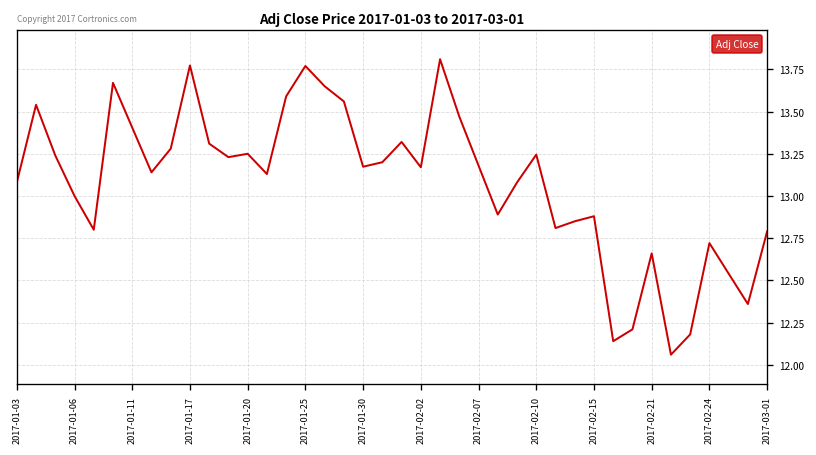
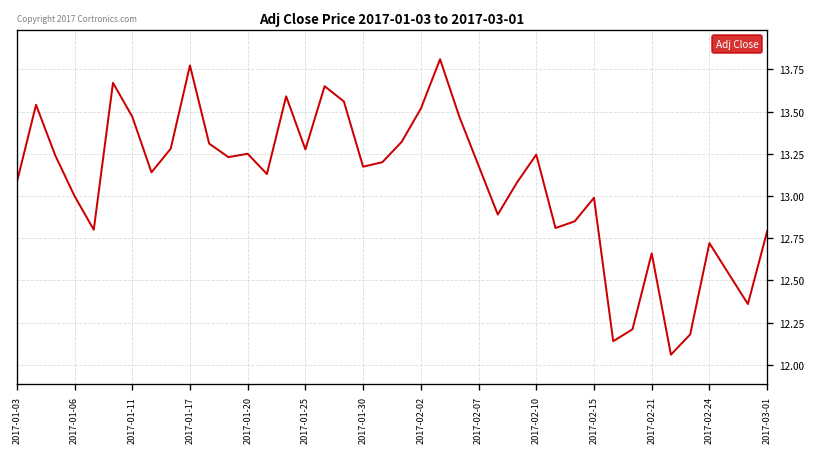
  {
    "2017-01-03": 13.08,
    "2017-01-06": 13.00,
-   "2017-01-11": 13.40,
+   "2017-01-11": 13.47,
    "2017-01-17": 13.77,
    "2017-01-20": 13.25,
-   "2017-01-25": 13.77,
+   "2017-01-25": 13.28,
    "2017-01-30": 13.17,
-   "2017-02-02": 13.17,
+   "2017-02-02": 13.52,
    "2017-02-07": 13.18,
    "2017-02-10": 13.24,
-   "2017-02-15": 12.88,
+   "2017-02-15": 12.99,
    "2017-02-21": 12.66,
    "2017-02-24": 12.72,
    "2017-03-01": 12.79
  }
